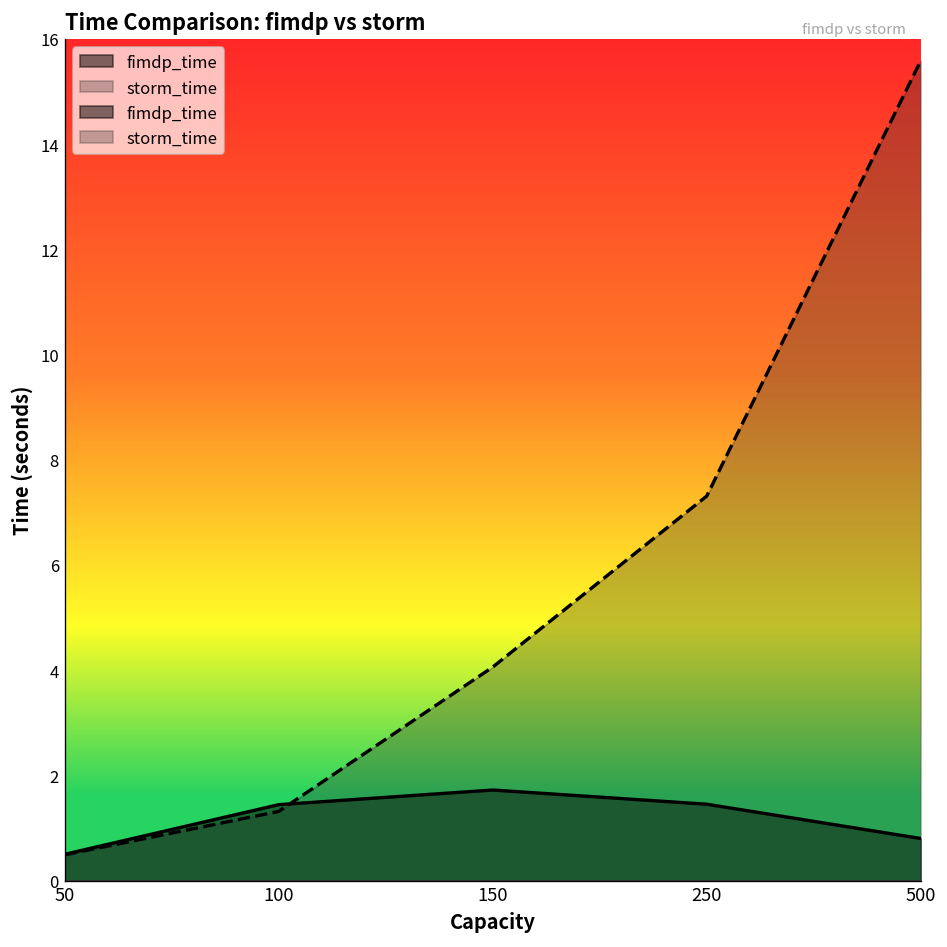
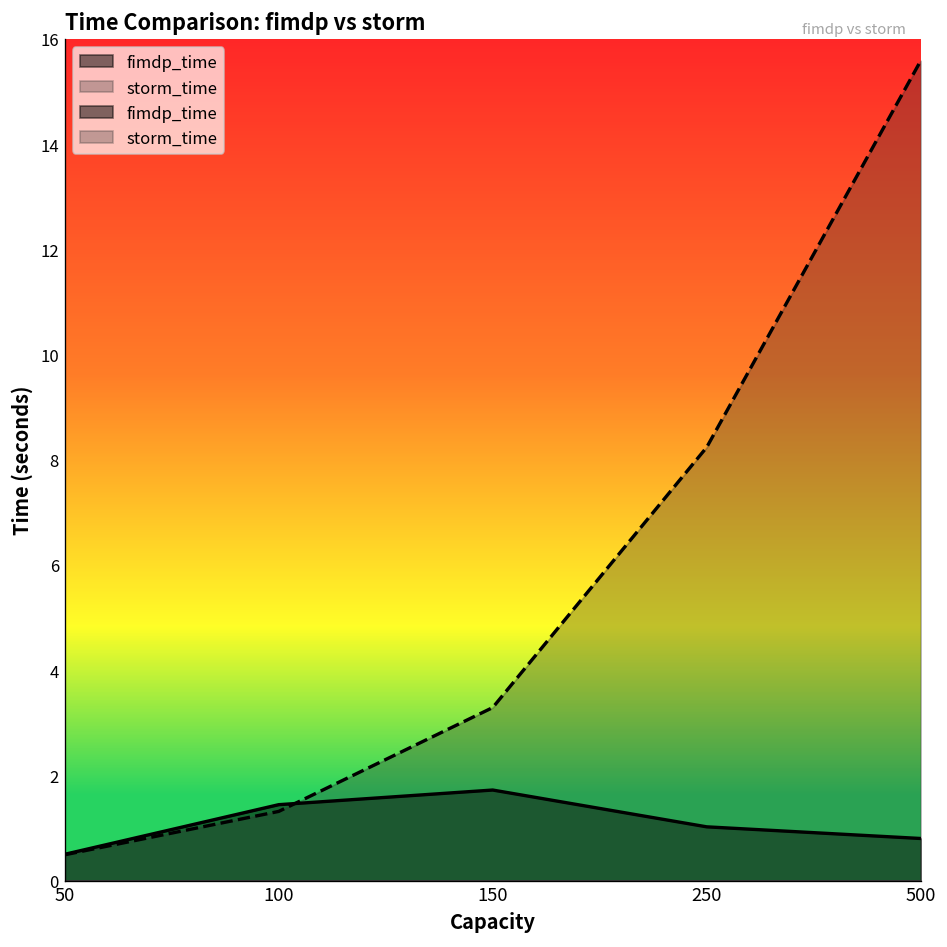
  {
    "fimdp_time": {
      "100": 1.4,
      "150": 1.7,
-     "250": 1.5,
+     "250": 1.0,
      "500": 0.8
    },
    "storm_time": {
      "100": 1.3,
-     "150": 4.1,
-     "250": 7.3,
+     "150": 3.3,
+     "250": 8.2,
      "500": 15.6
    }
  }
